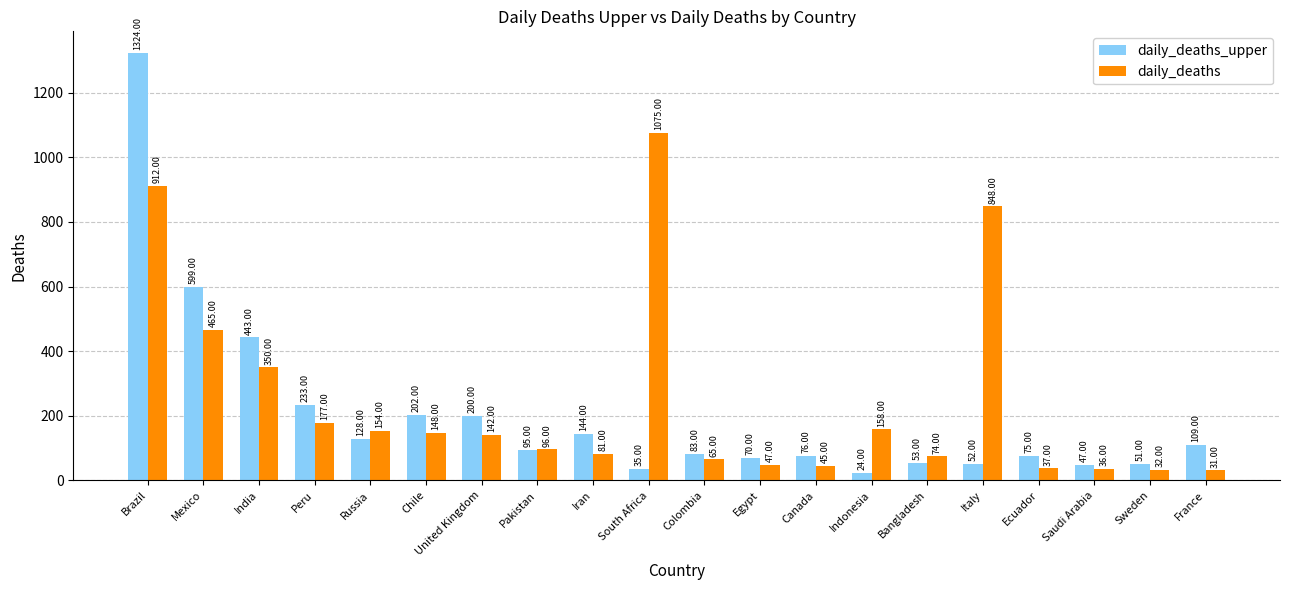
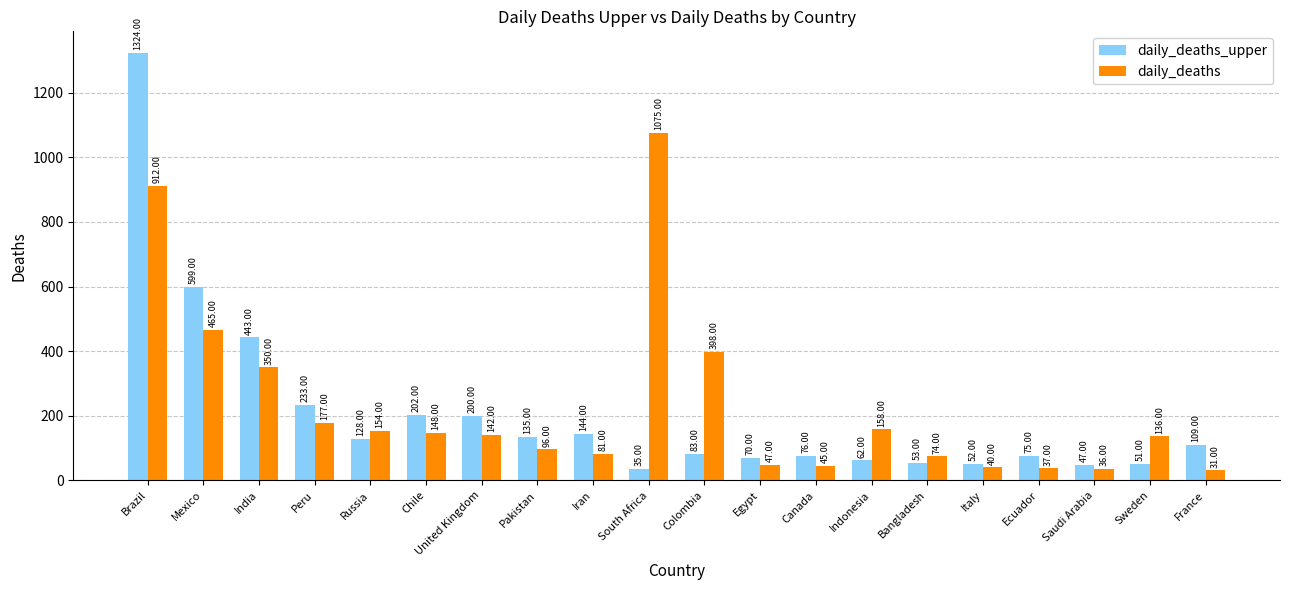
  {
    "daily_deaths_upper": {
      "Brazil": 1324.00,
      "Mexico": 599.00,
      "India": 443.00,
      "Peru": 233.00,
      "Russia": 128.00,
      "Chile": 202.00,
      "United Kingdom": 200.00,
-     "Pakistan": 95.00,
+     "Pakistan": 135.00,
      "Iran": 144.00,
      "South Africa": 35.00,
      "Colombia": 83.00,
      "Egypt": 70.00,
      "Canada": 76.00,
-     "Indonesia": 24.00,
+     "Indonesia": 62.00,
      "Bangladesh": 53.00,
      "Italy": 52.00,
      "Ecuador": 75.00,
      "Saudi Arabia": 47.00,
      "Sweden": 51.00,
      "France": 109.00
    },
    "daily_deaths": {
      "Brazil": 912.00,
      "Mexico": 465.00,
      "India": 350.00,
      "Peru": 177.00,
      "Russia": 154.00,
      "Chile": 148.00,
      "United Kingdom": 142.00,
      "Pakistan": 96.00,
      "Iran": 81.00,
      "South Africa": 1075.00,
-     "Colombia": 65.00,
+     "Colombia": 398.00,
      "Egypt": 47.00,
      "Canada": 45.00,
      "Indonesia": 158.00,
      "Bangladesh": 74.00,
-     "Italy": 848.00,
+     "Italy": 40.00,
      "Ecuador": 37.00,
      "Saudi Arabia": 36.00,
-     "Sweden": 32.00,
+     "Sweden": 136.00,
      "France": 31.00
    }
  }
